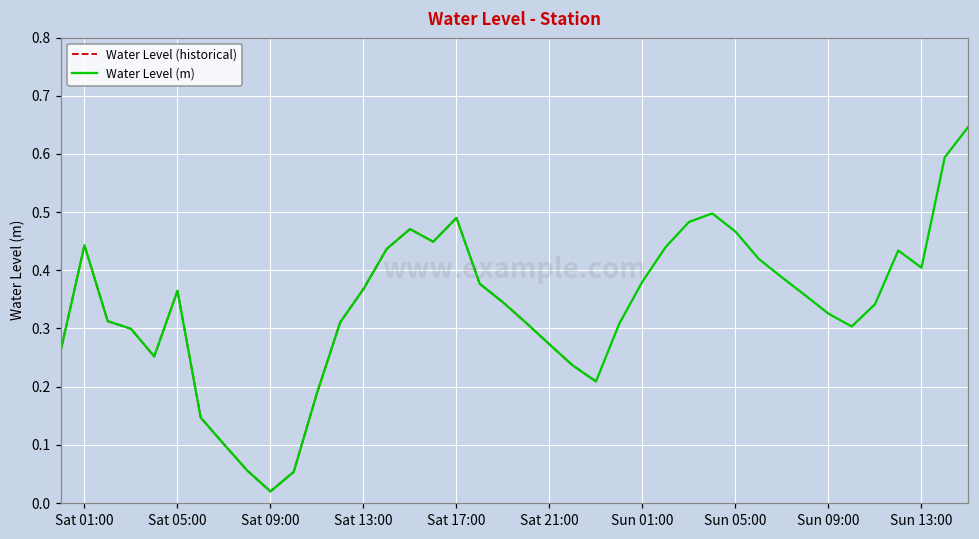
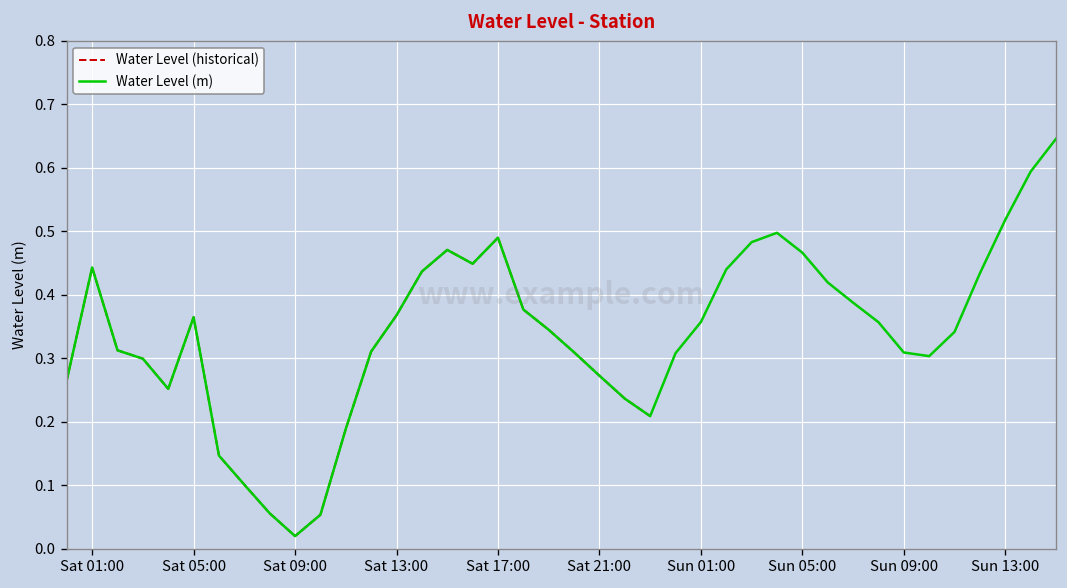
  {
    "Water Level (m)": {
-     "Sun 01:00": 0.38,
+     "Sun 01:00": 0.36,
      "Sun 05:00": 0.47,
-     "Sun 09:00": 0.33,
-     "Sun 13:00": 0.40
+     "Sun 09:00": 0.31,
+     "Sun 13:00": 0.52
    }
  }
